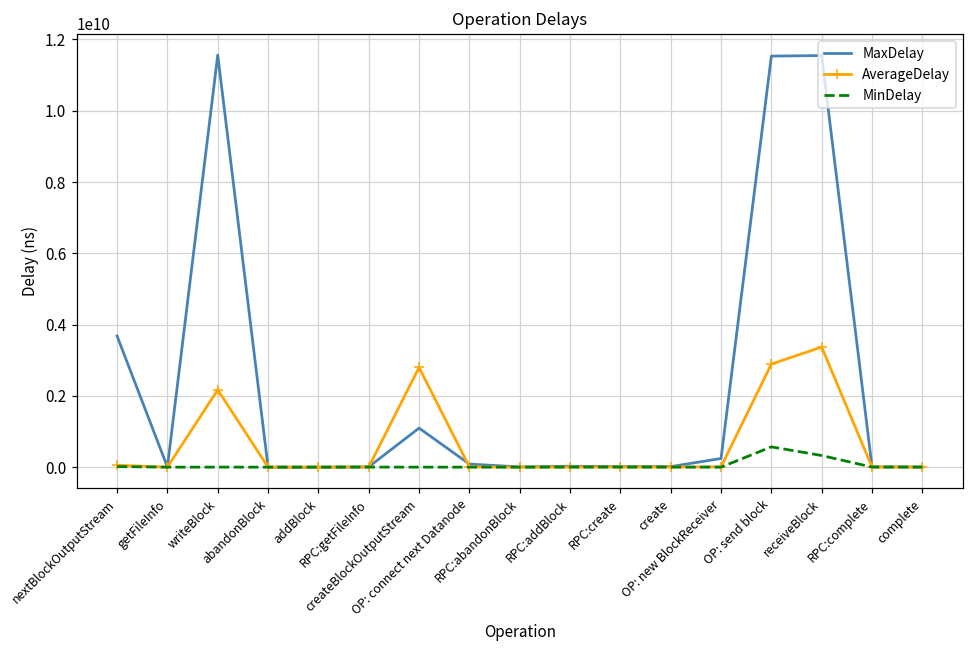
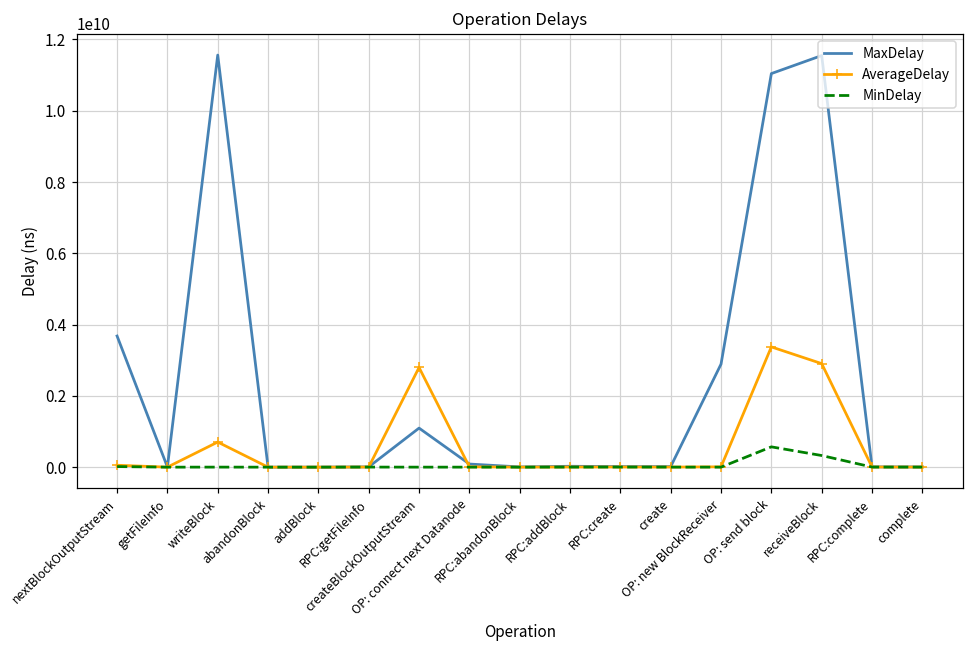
  {
    "MaxDelay": {
      "nextBlockOutputStream": 3700000000,
      "writeBlock": 11600000000,
      "createBlockOutputStream": 1100000000,
-     "OP: new BlockReceiver": 200000000,
-     "OP: send block": 11500000000
+     "OP: new BlockReceiver": 2900000000,
+     "OP: send block": 11000000000
    },
    "AverageDelay": {
-     "writeBlock": 2200000000,
+     "writeBlock": 700000000,
      "createBlockOutputStream": 2800000000,
-     "OP: send block": 2900000000,
-     "receiveBlock": 3400000000
+     "OP: send block": 3400000000,
+     "receiveBlock": 2900000000
    },
    "MinDelay": {
      "writeBlock": 0,
      "createBlockOutputStream": 0,
      "OP: send block": 600000000,
      "receiveBlock": 300000000
    }
  }
